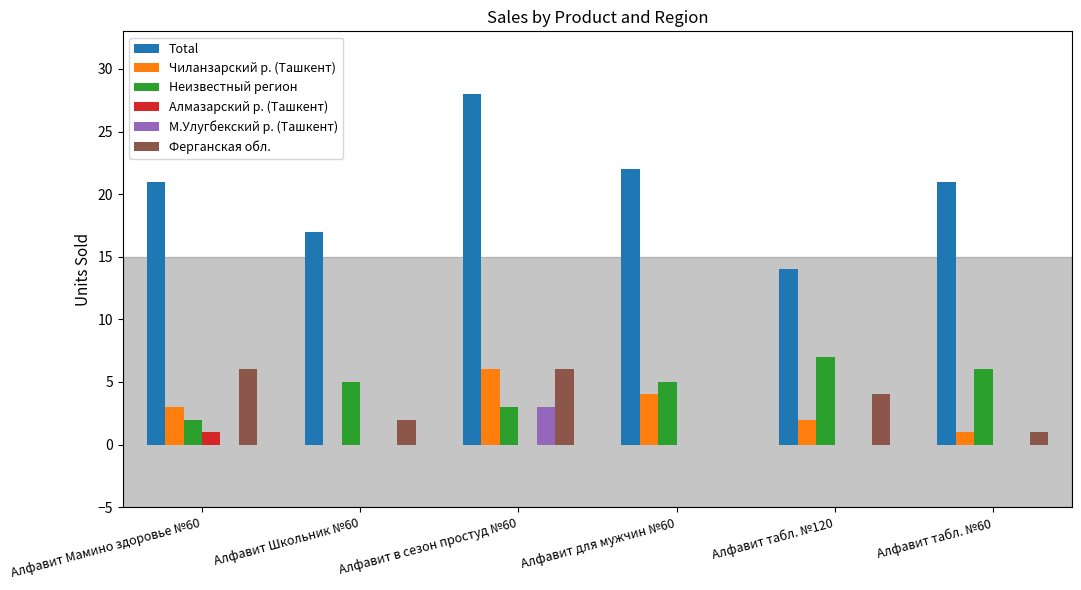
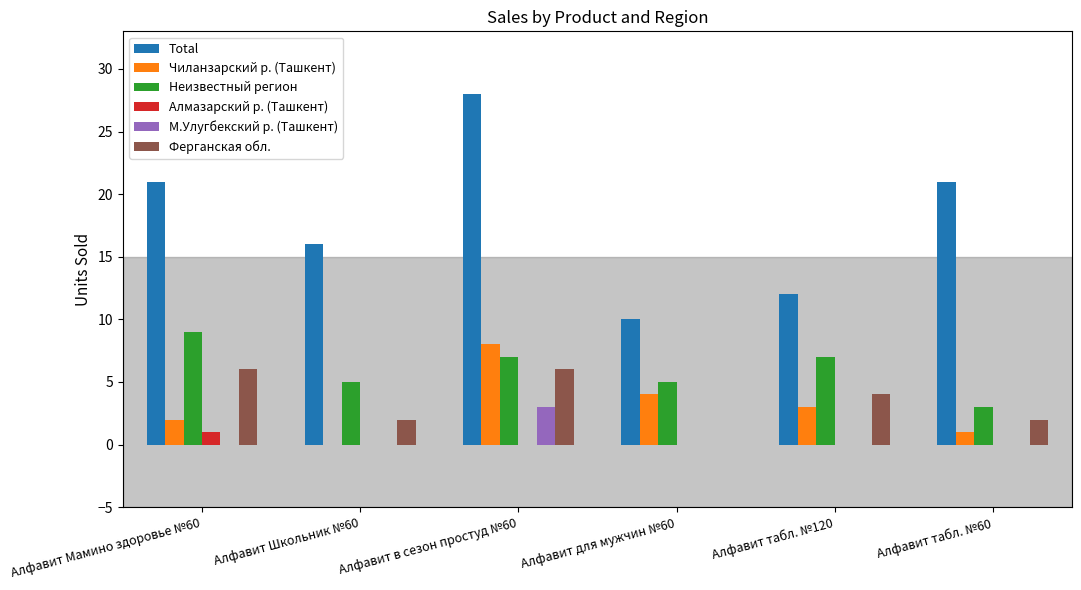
  {
    "Total": {
      "Алфавит Мамино здоровье №60": 21,
-     "Алфавит Школьник №60": 17,
+     "Алфавит Школьник №60": 16,
      "Алфавит в сезон простуд №60": 28,
-     "Алфавит для мужчин №60": 22,
-     "Алфавит табл. №120": 14,
+     "Алфавит для мужчин №60": 10,
+     "Алфавит табл. №120": 12,
      "Алфавит табл. №60": 21
    },
    "Чиланзарский р. (Ташкент)": {
-     "Алфавит Мамино здоровье №60": 3,
+     "Алфавит Мамино здоровье №60": 2,
      "Алфавит Школьник №60": 0,
-     "Алфавит в сезон простуд №60": 6,
+     "Алфавит в сезон простуд №60": 8,
      "Алфавит для мужчин №60": 4,
-     "Алфавит табл. №120": 2,
+     "Алфавит табл. №120": 3,
      "Алфавит табл. №60": 1
    },
    "Неизвестный регион": {
-     "Алфавит Мамино здоровье №60": 2,
+     "Алфавит Мамино здоровье №60": 9,
      "Алфавит Школьник №60": 5,
-     "Алфавит в сезон простуд №60": 3,
+     "Алфавит в сезон простуд №60": 7,
      "Алфавит для мужчин №60": 5,
      "Алфавит табл. №120": 7,
-     "Алфавит табл. №60": 6
+     "Алфавит табл. №60": 3
    },
    "Алмазарский р. (Ташкент)": {
      "Алфавит Мамино здоровье №60": 1,
      "Алфавит Школьник №60": 0,
      "Алфавит в сезон простуд №60": 0,
      "Алфавит для мужчин №60": 0,
      "Алфавит табл. №120": 0,
      "Алфавит табл. №60": 0
    },
    "М.Улугбекский р. (Ташкент)": {
      "Алфавит Мамино здоровье №60": 0,
      "Алфавит Школьник №60": 0,
      "Алфавит в сезон простуд №60": 3,
      "Алфавит для мужчин №60": 0,
      "Алфавит табл. №120": 0,
      "Алфавит табл. №60": 0
    },
    "Ферганская обл.": {
      "Алфавит Мамино здоровье №60": 6,
      "Алфавит Школьник №60": 2,
      "Алфавит в сезон простуд №60": 6,
      "Алфавит для мужчин №60": 0,
      "Алфавит табл. №120": 4,
-     "Алфавит табл. №60": 1
+     "Алфавит табл. №60": 2
    }
  }
